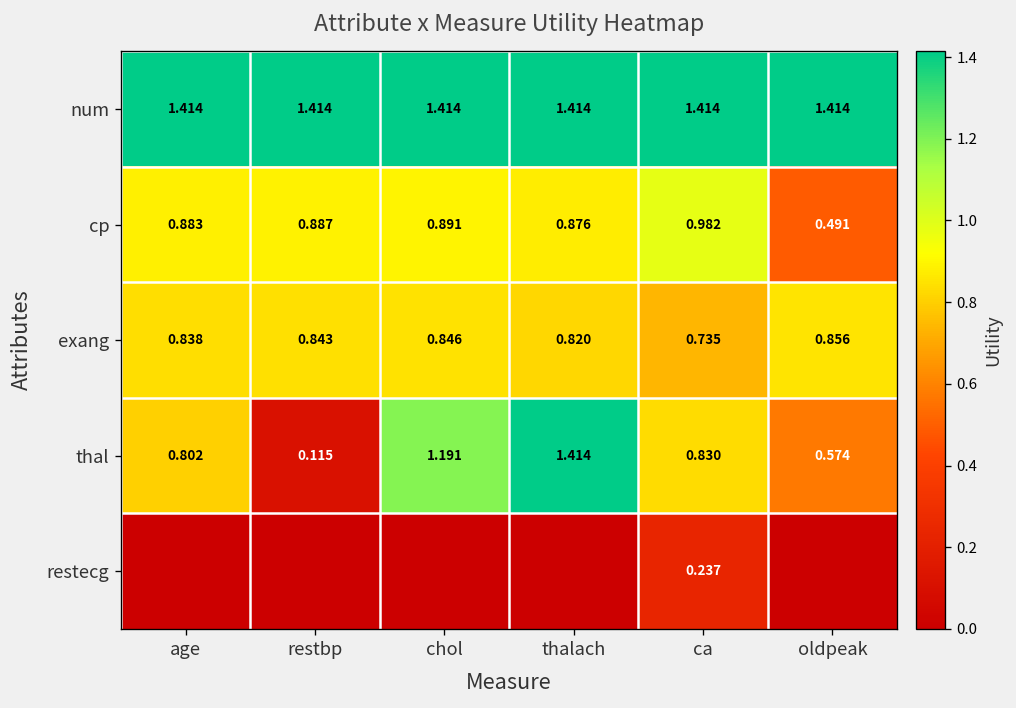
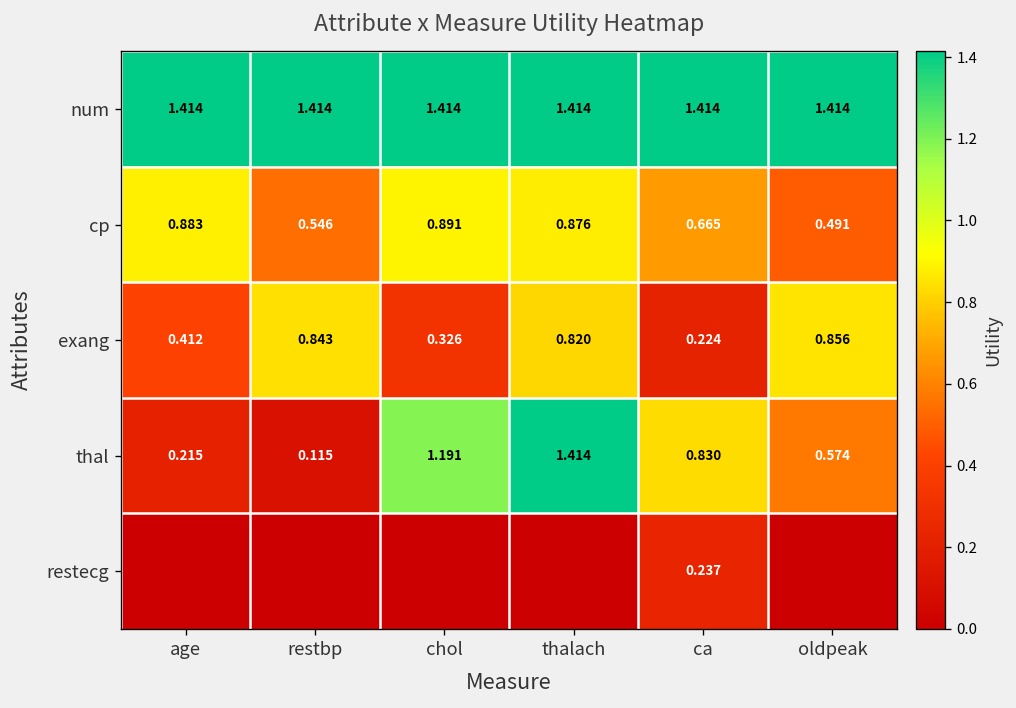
  {
    "num": {
      "age": 1.414,
      "restbp": 1.414,
      "chol": 1.414,
      "thalach": 1.414,
      "ca": 1.414,
      "oldpeak": 1.414
    },
    "cp": {
      "age": 0.883,
-     "restbp": 0.887,
+     "restbp": 0.546,
      "chol": 0.891,
      "thalach": 0.876,
-     "ca": 0.982,
+     "ca": 0.665,
      "oldpeak": 0.491
    },
    "exang": {
-     "age": 0.838,
+     "age": 0.412,
      "restbp": 0.843,
-     "chol": 0.846,
+     "chol": 0.326,
      "thalach": 0.820,
-     "ca": 0.735,
+     "ca": 0.224,
      "oldpeak": 0.856
    },
    "thal": {
-     "age": 0.802,
+     "age": 0.215,
      "restbp": 0.115,
      "chol": 1.191,
      "thalach": 1.414,
      "ca": 0.830,
      "oldpeak": 0.574
    },
    "restecg": {
      "ca": 0.237
    }
  }
